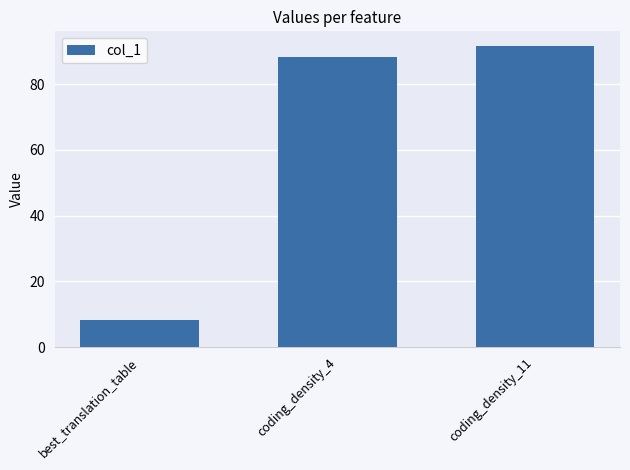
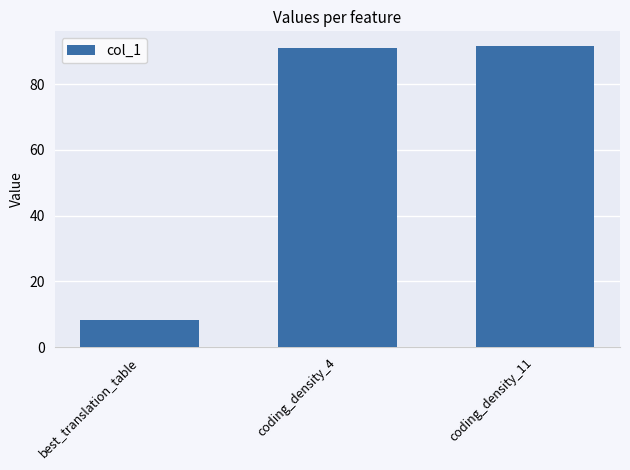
  {
    "best_translation_table": 8,
-   "coding_density_4": 88,
+   "coding_density_4": 91,
    "coding_density_11": 92
  }
